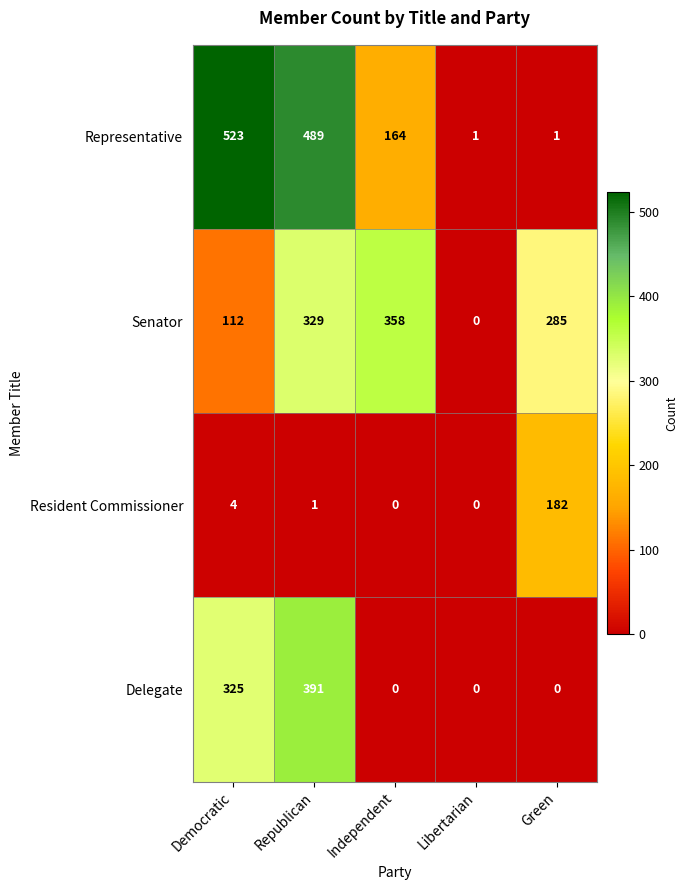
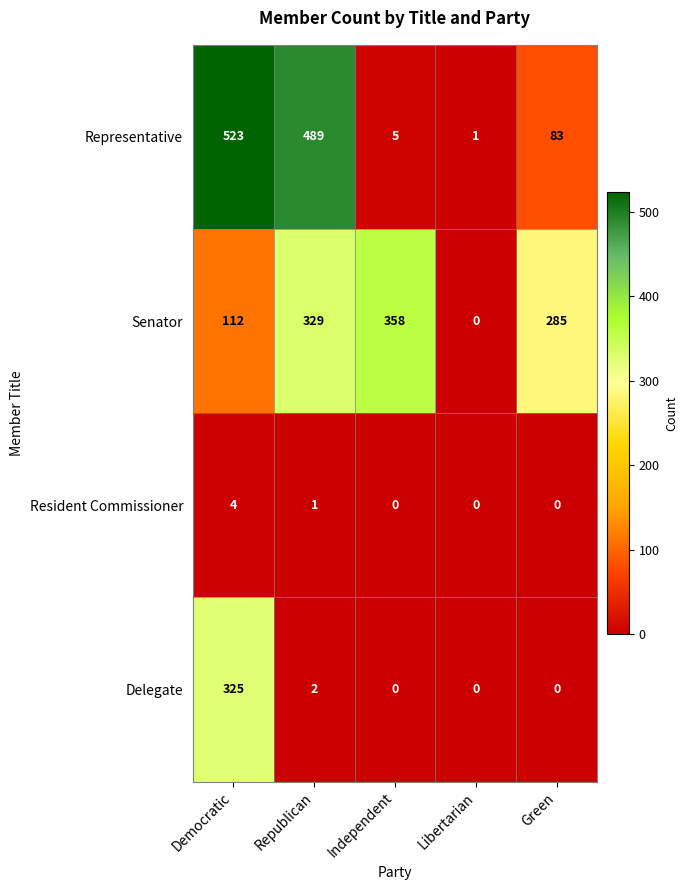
  {
    "Representative": {
      "Democratic": 523,
      "Republican": 489,
-     "Independent": 164,
+     "Independent": 5,
      "Libertarian": 1,
-     "Green": 1
+     "Green": 83
    },
    "Senator": {
      "Democratic": 112,
      "Republican": 329,
      "Independent": 358,
      "Libertarian": 0,
      "Green": 285
    },
    "Resident Commissioner": {
      "Democratic": 4,
      "Republican": 1,
      "Independent": 0,
      "Libertarian": 0,
-     "Green": 182
+     "Green": 0
    },
    "Delegate": {
      "Democratic": 325,
-     "Republican": 391,
+     "Republican": 2,
      "Independent": 0,
      "Libertarian": 0,
      "Green": 0
    }
  }
